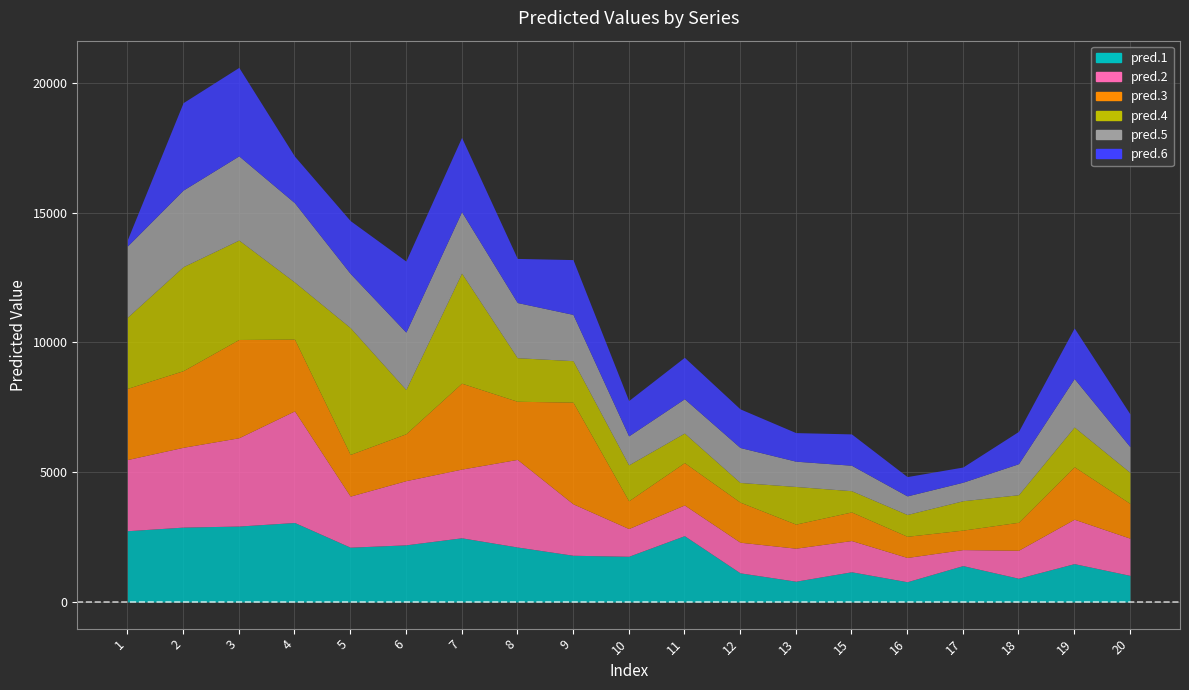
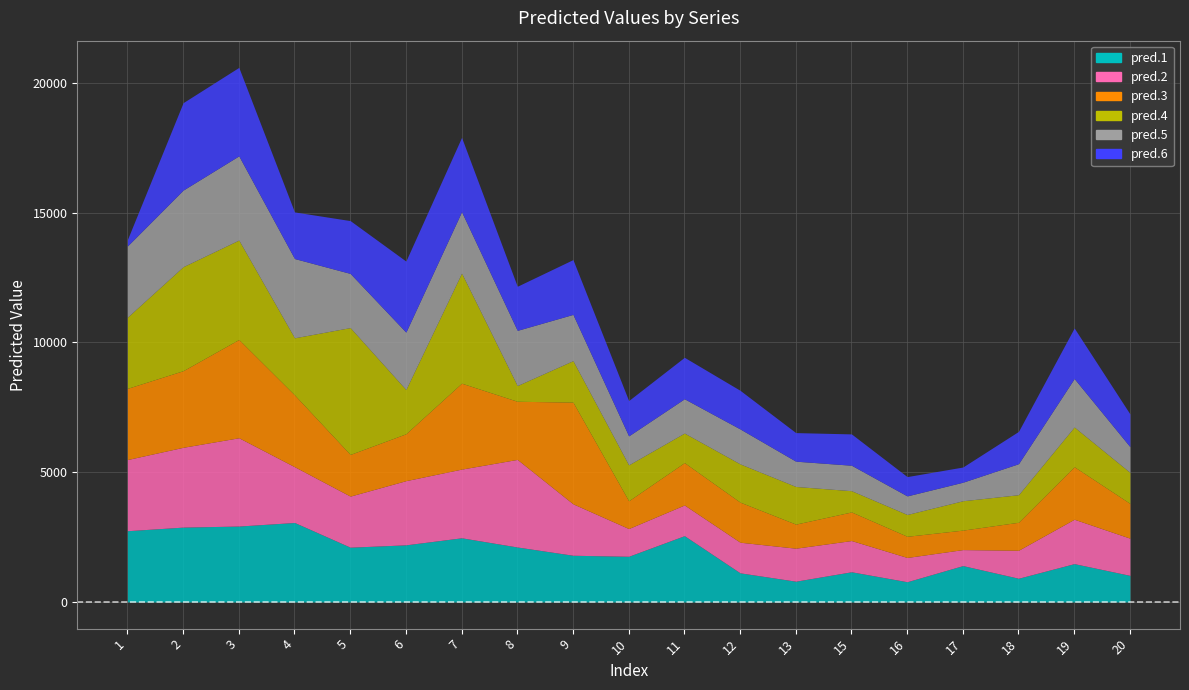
  {
    "pred.1": {
      "1": 2700,
      "2": 2900,
      "3": 2900,
      "4": 3100,
      "5": 2100,
      "6": 2200,
      "7": 2500,
      "8": 2100,
      "9": 1800,
      "10": 1800,
      "11": 2600,
      "12": 1100,
      "13": 800,
      "15": 1200,
      "16": 800,
      "17": 1400,
      "18": 900,
      "19": 1500,
      "20": 1000
    },
    "pred.2": {
      "1": 2700,
      "2": 3100,
      "3": 3400,
-     "4": 4300,
+     "4": 2200,
      "5": 2000,
      "6": 2500,
      "7": 2600,
      "8": 3400,
      "9": 2000,
      "10": 1100,
      "11": 1200,
      "12": 1200,
      "13": 1300,
      "15": 1200,
      "16": 900,
      "17": 600,
      "18": 1100,
      "19": 1700,
      "20": 1400
    },
    "pred.3": {
      "1": 2700,
      "2": 3000,
      "3": 3800,
      "4": 2800,
      "5": 1600,
      "6": 1800,
      "7": 3300,
      "8": 2200,
      "9": 3900,
      "10": 1100,
      "11": 1600,
      "12": 1500,
      "13": 900,
      "15": 1100,
      "16": 800,
      "17": 800,
      "18": 1100,
      "19": 2000,
      "20": 1300
    },
    "pred.4": {
      "1": 2700,
      "2": 4000,
      "3": 3800,
      "4": 2200,
      "5": 4900,
      "6": 1700,
      "7": 4200,
-     "8": 1700,
+     "8": 600,
      "9": 1600,
      "10": 1400,
      "11": 1100,
-     "12": 800,
+     "12": 1500,
      "13": 1500,
      "15": 800,
      "16": 800,
      "17": 1100,
      "18": 1100,
      "19": 1500,
      "20": 1200
    },
    "pred.5": {
      "1": 2700,
      "2": 3000,
      "3": 3200,
      "4": 3100,
      "5": 2100,
      "6": 2200,
      "7": 2400,
      "8": 2100,
      "9": 1800,
      "10": 1100,
      "11": 1300,
      "12": 1300,
      "13": 1000,
      "15": 1000,
      "16": 700,
      "17": 700,
      "18": 1200,
      "19": 1900,
      "20": 1000
    },
    "pred.6": {
      "1": 200,
      "2": 3400,
      "3": 3400,
      "4": 1800,
      "5": 2000,
      "6": 2700,
      "7": 2900,
      "8": 1700,
      "9": 2100,
      "10": 1400,
      "11": 1600,
      "12": 1500,
      "13": 1100,
      "15": 1200,
      "16": 700,
      "17": 600,
      "18": 1200,
      "19": 1900,
      "20": 1300
    }
  }
